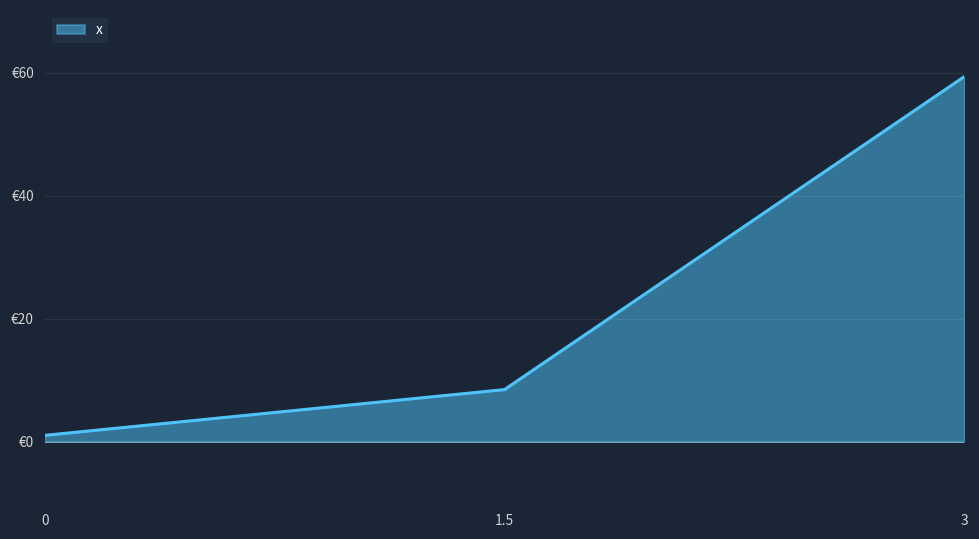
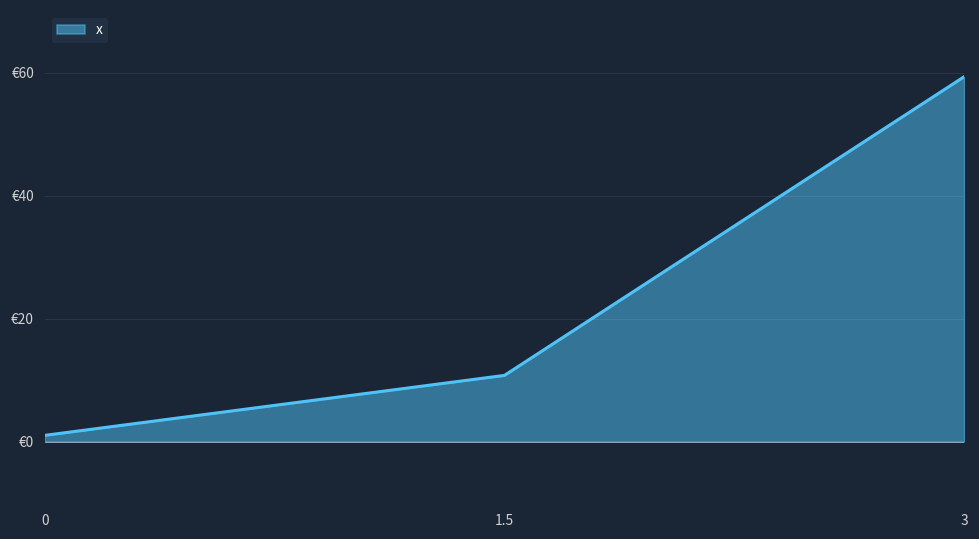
  {
    "0": "€1",
-   "1.5": "€8",
+   "1.5": "€11",
    "3": "€59"
  }
